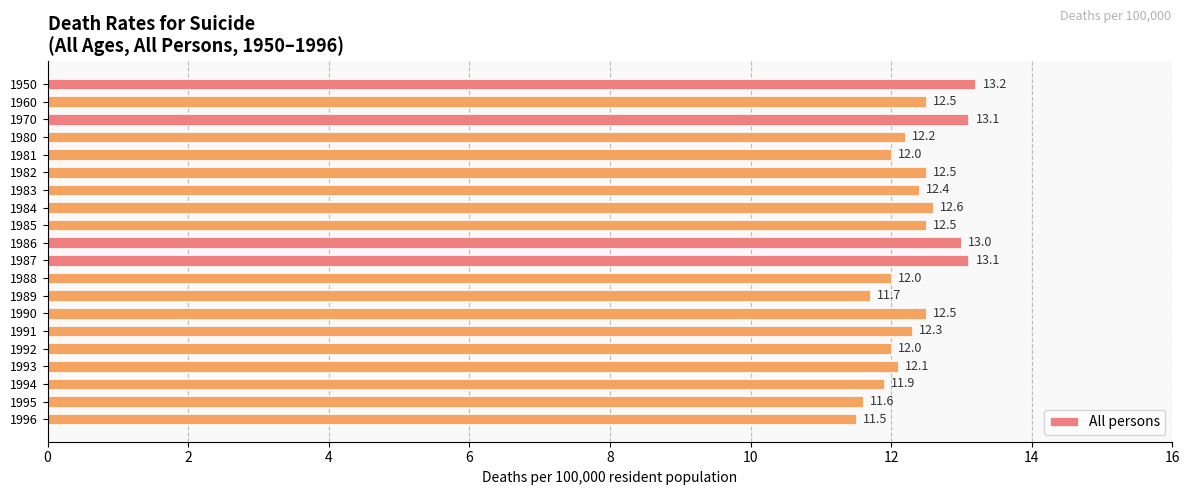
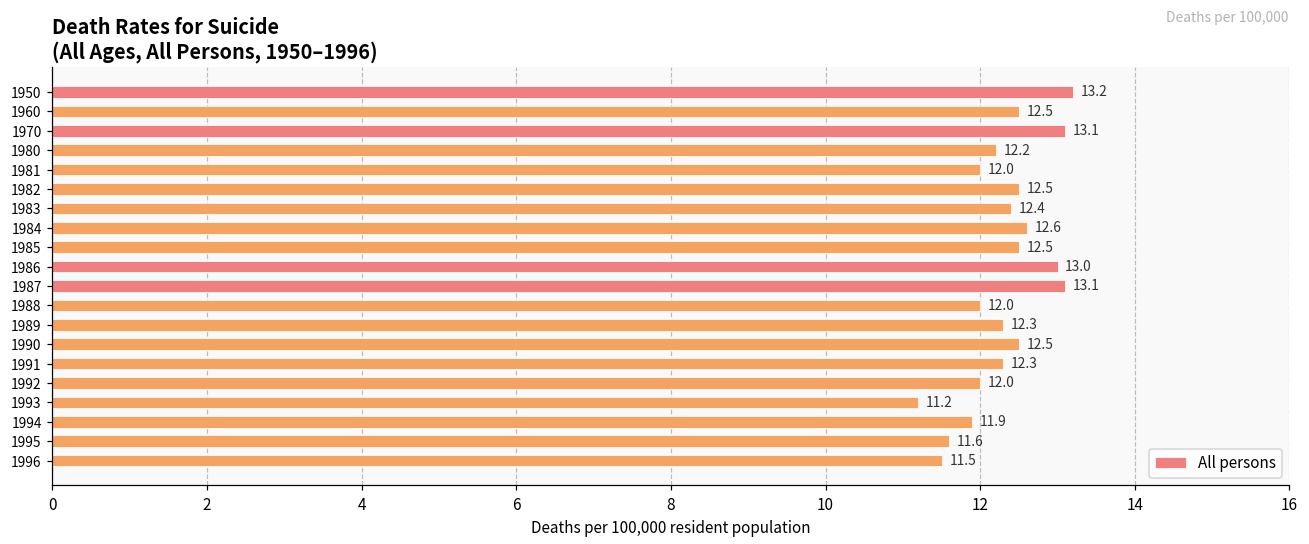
  {
    "1950": 13.2,
    "1960": 12.5,
    "1970": 13.1,
    "1980": 12.2,
    "1981": 12.0,
    "1982": 12.5,
    "1983": 12.4,
    "1984": 12.6,
    "1985": 12.5,
    "1986": 13.0,
    "1987": 13.1,
    "1988": 12.0,
-   "1989": 11.7,
+   "1989": 12.3,
    "1990": 12.5,
    "1991": 12.3,
    "1992": 12.0,
-   "1993": 12.1,
+   "1993": 11.2,
    "1994": 11.9,
    "1995": 11.6,
    "1996": 11.5
  }
